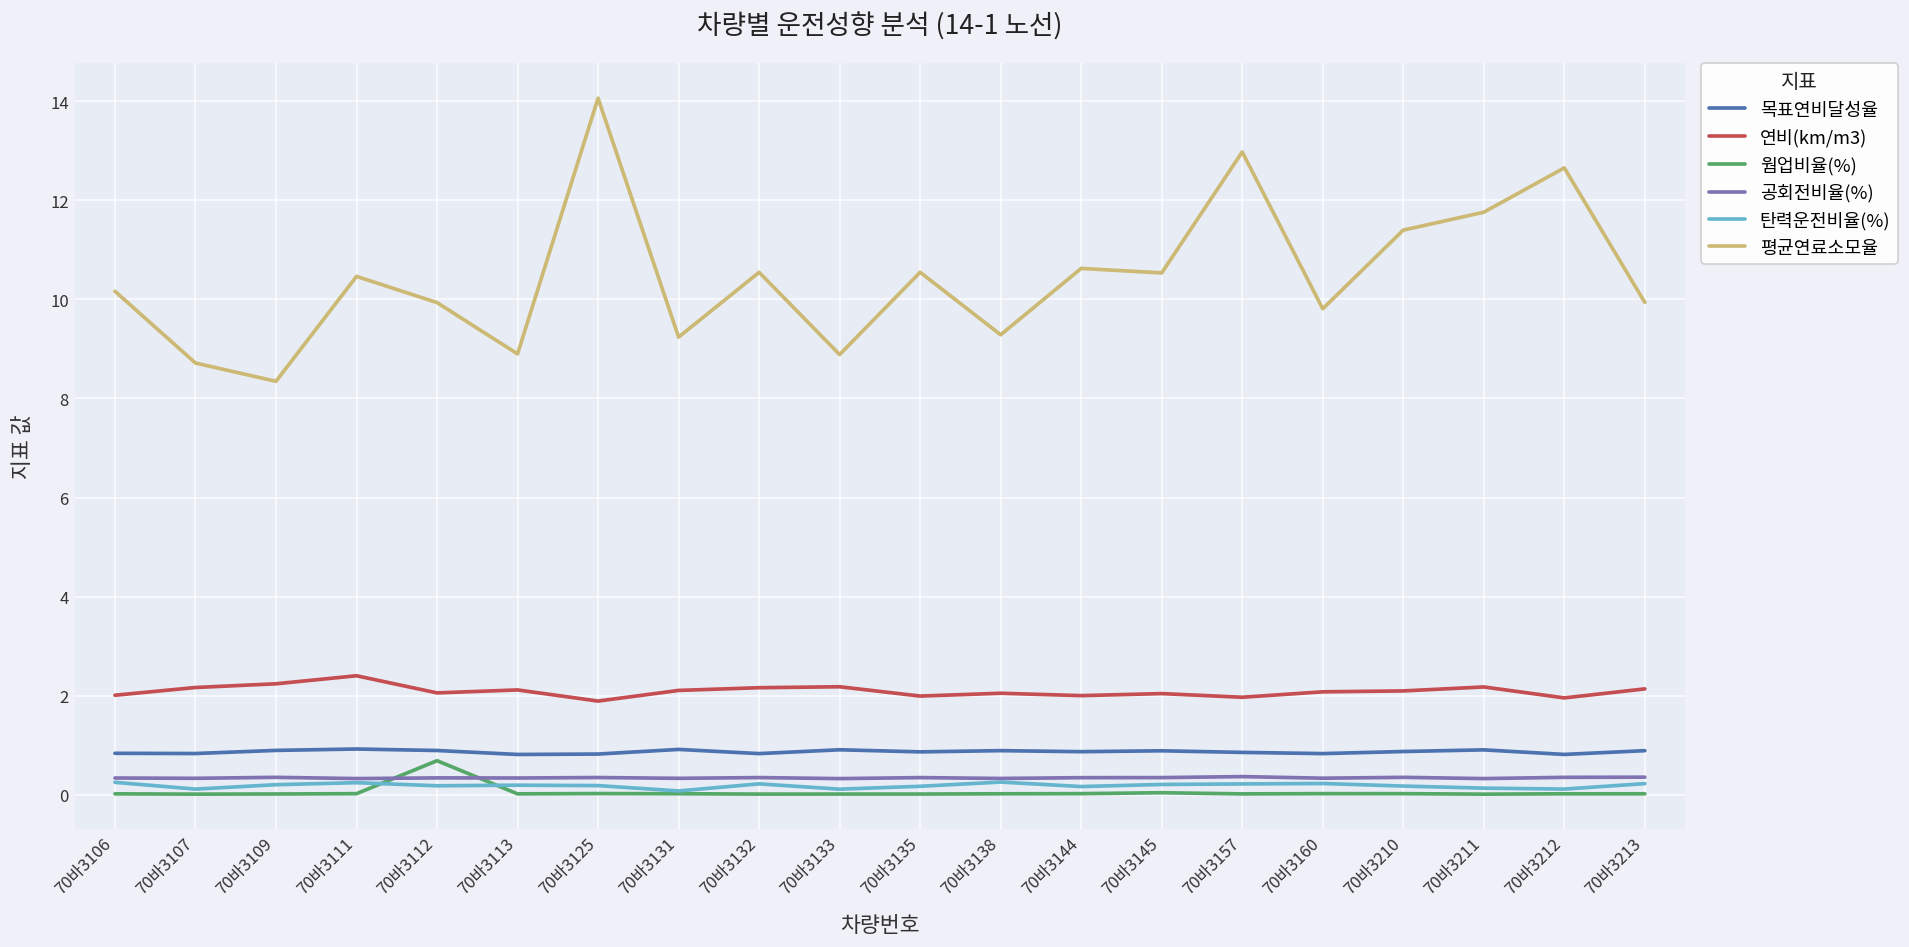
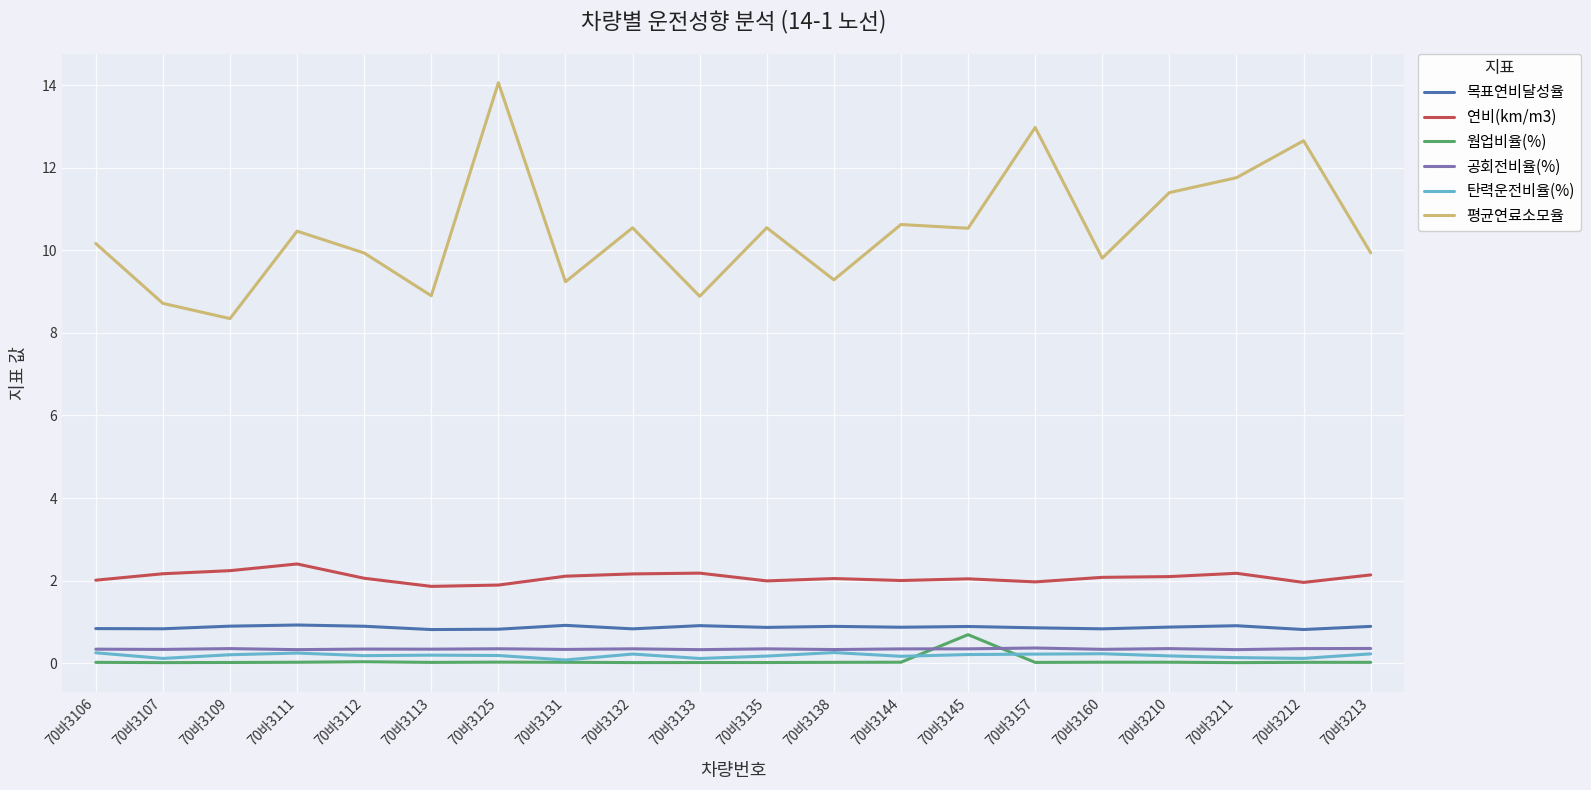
  {
    "연비(km/m3)": {
      "70바3106": 2.0,
      "70바3107": 2.2,
      "70바3109": 2.2,
      "70바3111": 2.4,
      "70바3112": 2.1,
-     "70바3113": 2.1,
+     "70바3113": 1.9,
      "70바3125": 1.9,
      "70바3131": 2.1,
      "70바3132": 2.2,
      "70바3133": 2.2,
      "70바3135": 2.0,
      "70바3138": 2.1,
      "70바3144": 2.0,
      "70바3145": 2.0,
      "70바3157": 2.0,
      "70바3160": 2.1,
      "70바3210": 2.1,
      "70바3211": 2.2,
      "70바3212": 2.0,
      "70바3213": 2.1
    },
    "웜업비율(%)": {
      "70바3106": 0.0,
      "70바3107": 0.0,
      "70바3109": 0.0,
      "70바3111": 0.0,
-     "70바3112": 0.7,
+     "70바3112": 0.0,
      "70바3113": 0.0,
      "70바3125": 0.0,
      "70바3132": 0.0,
      "70바3133": 0.0,
      "70바3135": 0.0,
      "70바3138": 0.0,
      "70바3144": 0.0,
-     "70바3145": 0.0,
+     "70바3145": 0.7,
      "70바3157": 0.0,
      "70바3160": 0.0,
      "70바3210": 0.0,
      "70바3211": 0.0,
      "70바3212": 0.0,
      "70바3213": 0.0
    },
    "탄력운전비율(%)": {
      "70바3106": 0.3,
      "70바3107": 0.1,
      "70바3109": 0.2,
      "70바3111": 0.2,
      "70바3112": 0.2,
      "70바3113": 0.2,
      "70바3125": 0.2,
      "70바3132": 0.2,
      "70바3133": 0.1,
      "70바3135": 0.2,
      "70바3138": 0.3,
      "70바3144": 0.2,
      "70바3145": 0.2,
      "70바3157": 0.2,
      "70바3160": 0.2,
      "70바3210": 0.2,
      "70바3211": 0.1,
      "70바3212": 0.1,
      "70바3213": 0.2
    },
    "평균연료소모율": {
      "70바3106": 10.2,
      "70바3107": 8.7,
      "70바3109": 8.3,
      "70바3111": 10.5,
      "70바3112": 9.9,
      "70바3113": 8.9,
      "70바3125": 14.1,
      "70바3131": 9.2,
      "70바3132": 10.5,
      "70바3133": 8.9,
      "70바3135": 10.5,
      "70바3138": 9.3,
      "70바3144": 10.6,
      "70바3145": 10.5,
      "70바3157": 13.0,
      "70바3160": 9.8,
      "70바3210": 11.4,
      "70바3211": 11.8,
      "70바3212": 12.7,
      "70바3213": 9.9
    }
  }
